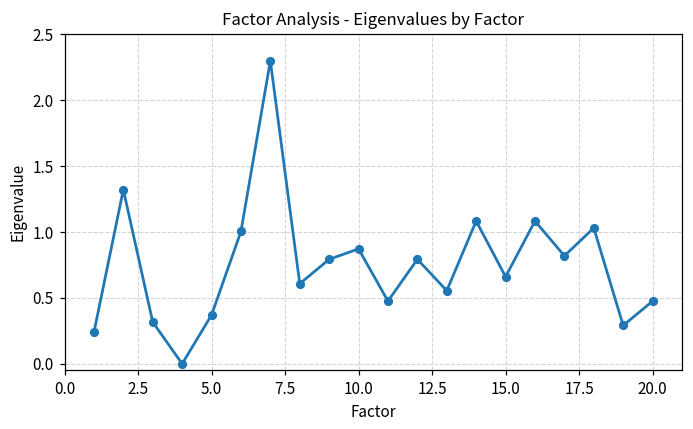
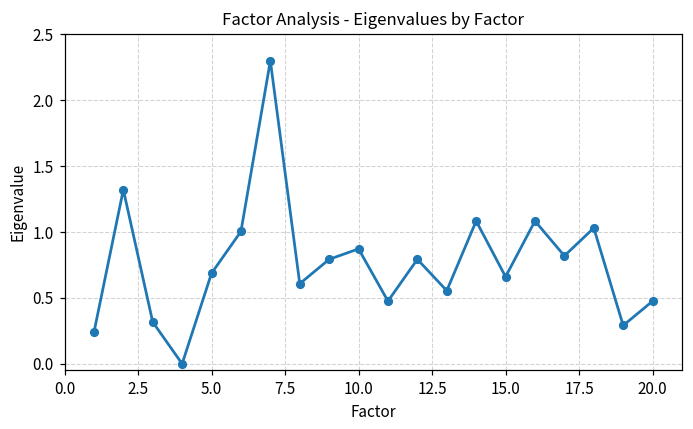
  {
-   "5.0": 0.37,
+   "5.0": 0.69,
    "10.0": 0.87,
    "15.0": 0.66,
    "20.0": 0.48
  }
